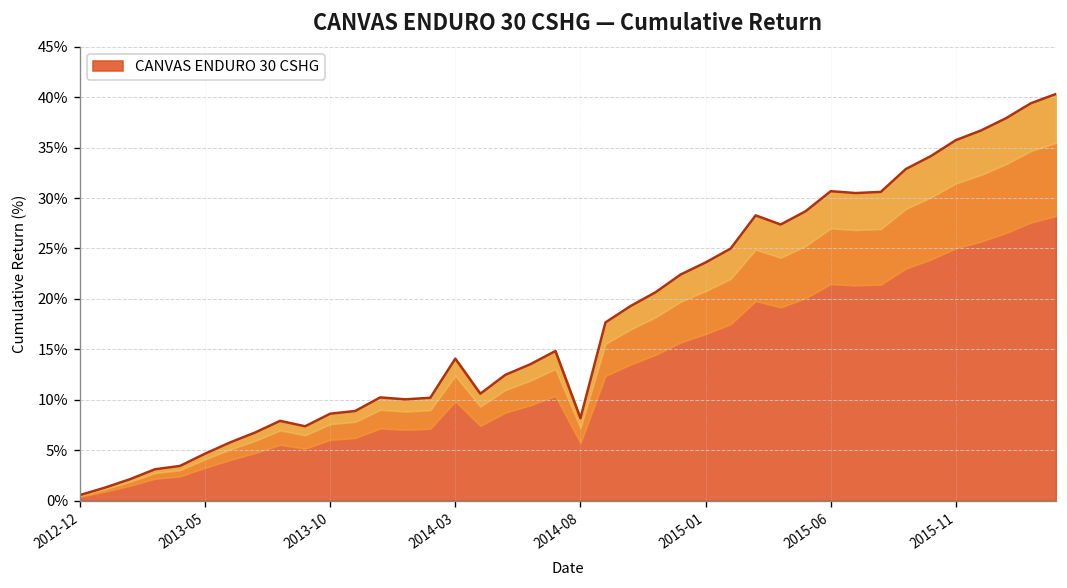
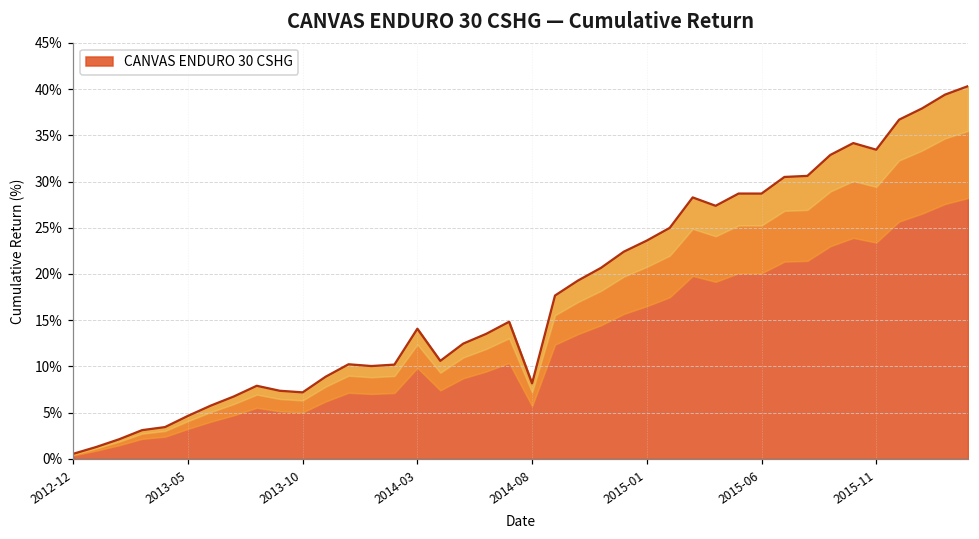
  {
    "2012-12": "1%",
    "2013-05": "5%",
-   "2013-10": "9%",
+   "2013-10": "7%",
    "2014-03": "14%",
    "2014-08": "8%",
    "2015-01": "24%",
-   "2015-06": "31%",
-   "2015-11": "36%"
+   "2015-06": "29%",
+   "2015-11": "33%"
  }
